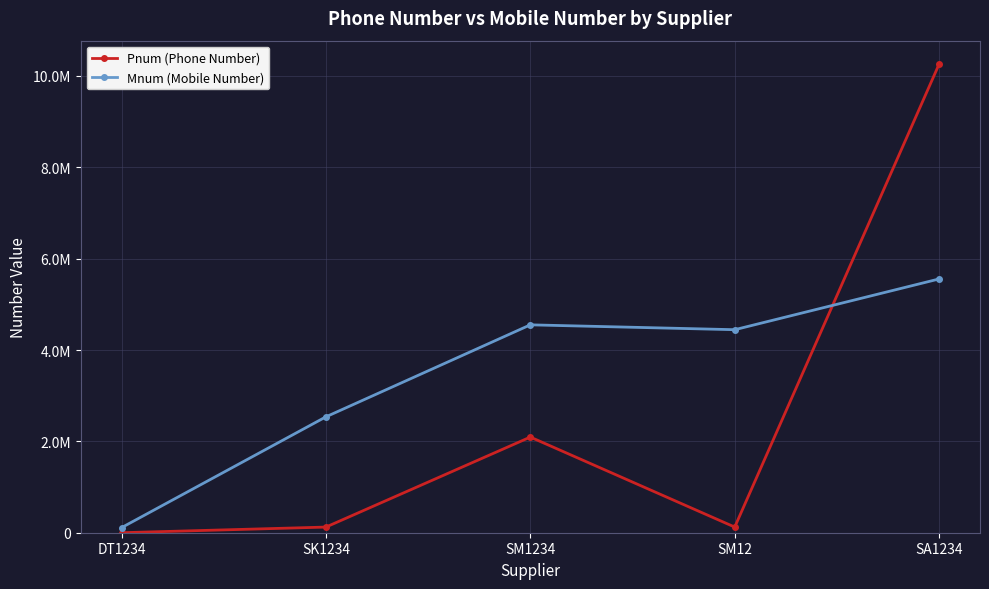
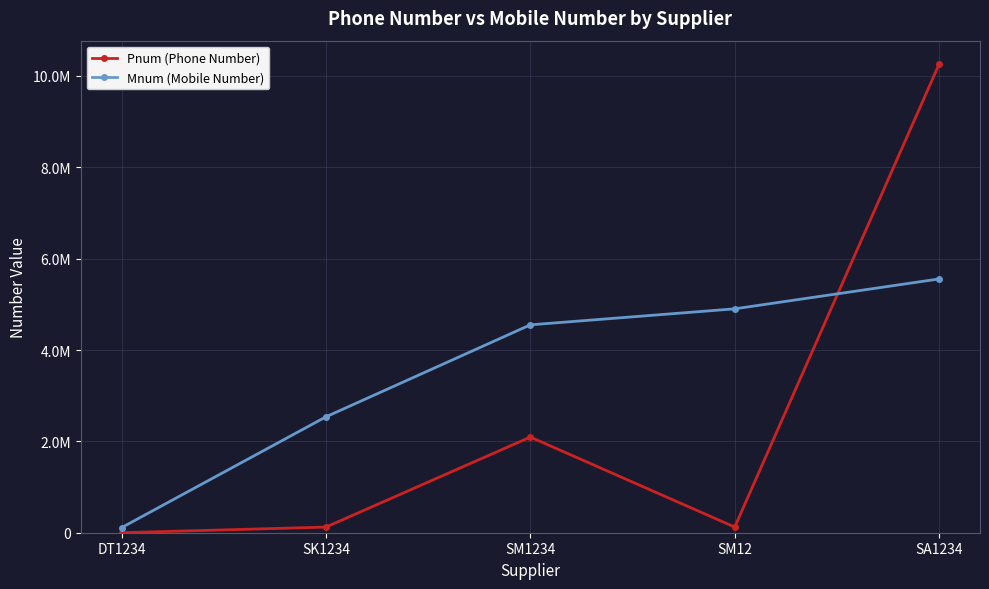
  {
    "Pnum (Phone Number)": {
      "DT1234": 0,
      "SK1234": 100000,
      "SM1234": 2100000,
      "SM12": 100000,
      "SA1234": 10300000
    },
    "Mnum (Mobile Number)": {
      "DT1234": 100000,
      "SK1234": 2500000,
      "SM1234": 4600000,
-     "SM12": 4400000,
+     "SM12": 4900000,
      "SA1234": 5600000
    }
  }
